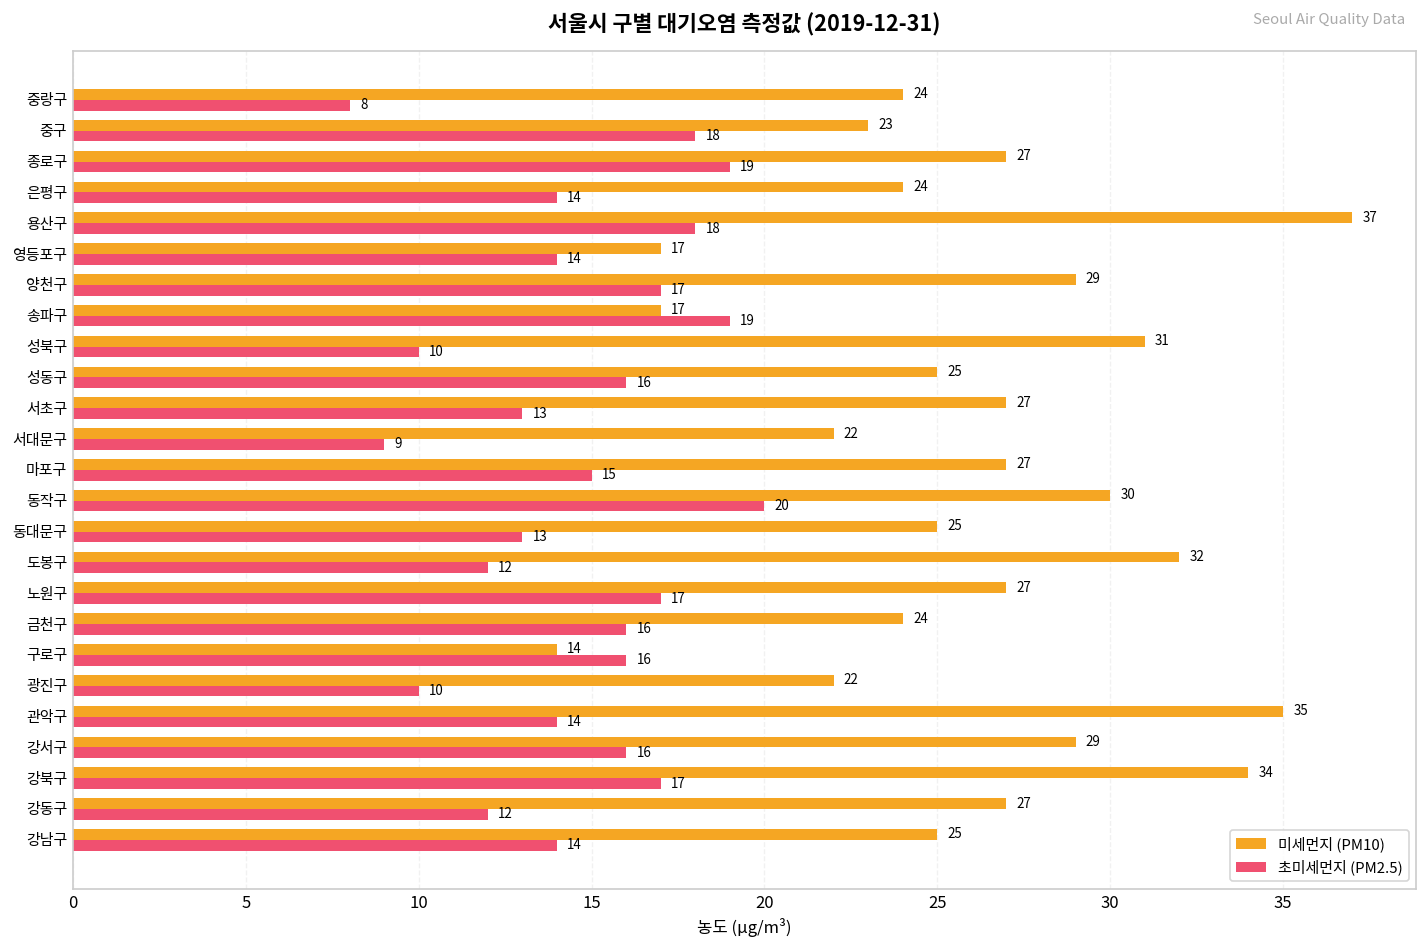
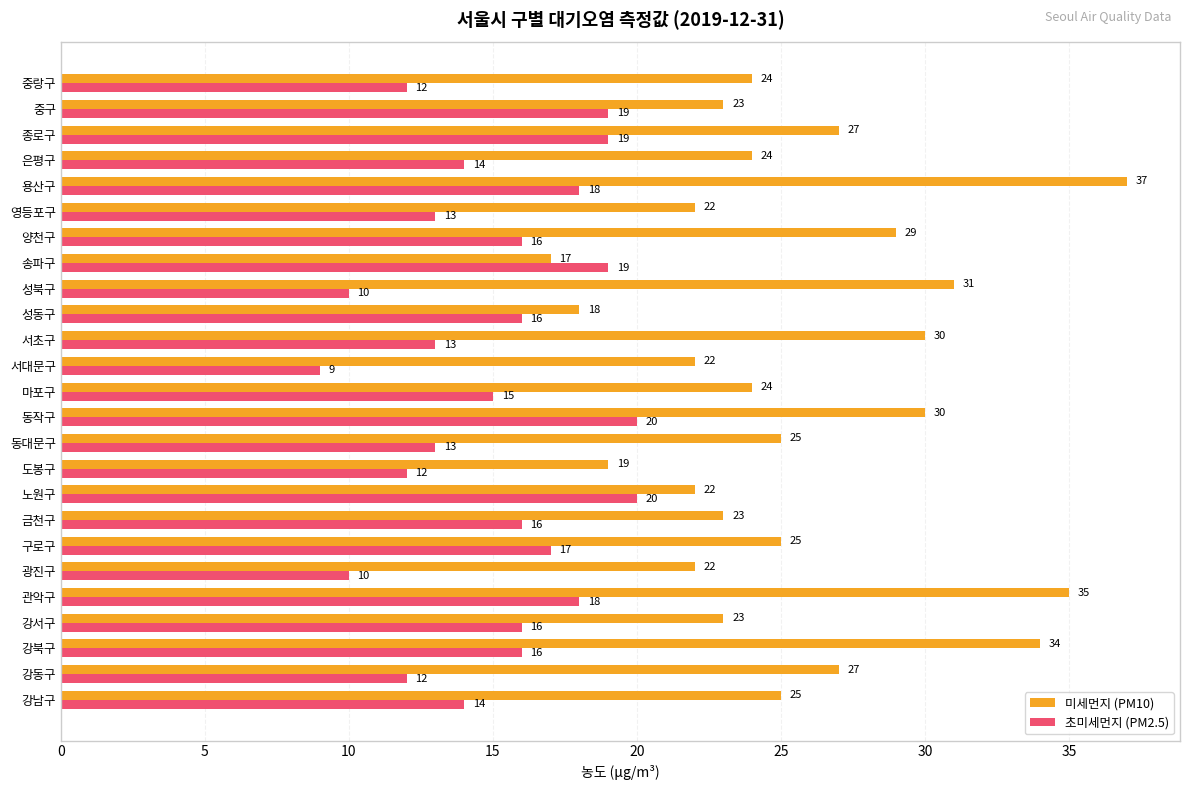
  {
    "미세먼지 (PM10)": {
      "중랑구": 24,
      "중구": 23,
      "종로구": 27,
      "은평구": 24,
      "용산구": 37,
-     "영등포구": 17,
+     "영등포구": 22,
      "양천구": 29,
      "송파구": 17,
      "성북구": 31,
-     "성동구": 25,
-     "서초구": 27,
+     "성동구": 18,
+     "서초구": 30,
      "서대문구": 22,
-     "마포구": 27,
+     "마포구": 24,
      "동작구": 30,
      "동대문구": 25,
-     "도봉구": 32,
-     "노원구": 27,
-     "금천구": 24,
-     "구로구": 14,
+     "도봉구": 19,
+     "노원구": 22,
+     "금천구": 23,
+     "구로구": 25,
      "광진구": 22,
      "관악구": 35,
-     "강서구": 29,
+     "강서구": 23,
      "강북구": 34,
      "강동구": 27,
      "강남구": 25
    },
    "초미세먼지 (PM2.5)": {
-     "중랑구": 8,
-     "중구": 18,
+     "중랑구": 12,
+     "중구": 19,
      "종로구": 19,
      "은평구": 14,
      "용산구": 18,
-     "영등포구": 14,
-     "양천구": 17,
+     "영등포구": 13,
+     "양천구": 16,
      "송파구": 19,
      "성북구": 10,
      "성동구": 16,
      "서초구": 13,
      "서대문구": 9,
      "마포구": 15,
      "동작구": 20,
      "동대문구": 13,
      "도봉구": 12,
-     "노원구": 17,
+     "노원구": 20,
      "금천구": 16,
-     "구로구": 16,
+     "구로구": 17,
      "광진구": 10,
-     "관악구": 14,
+     "관악구": 18,
      "강서구": 16,
-     "강북구": 17,
+     "강북구": 16,
      "강동구": 12,
      "강남구": 14
    }
  }
